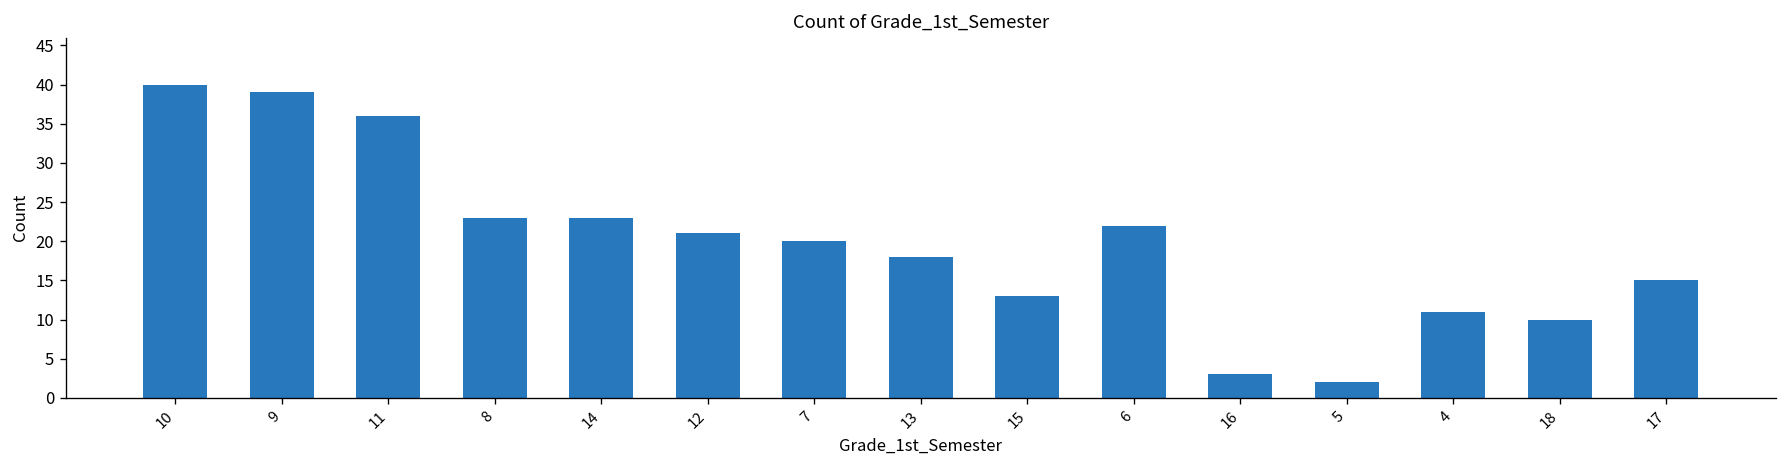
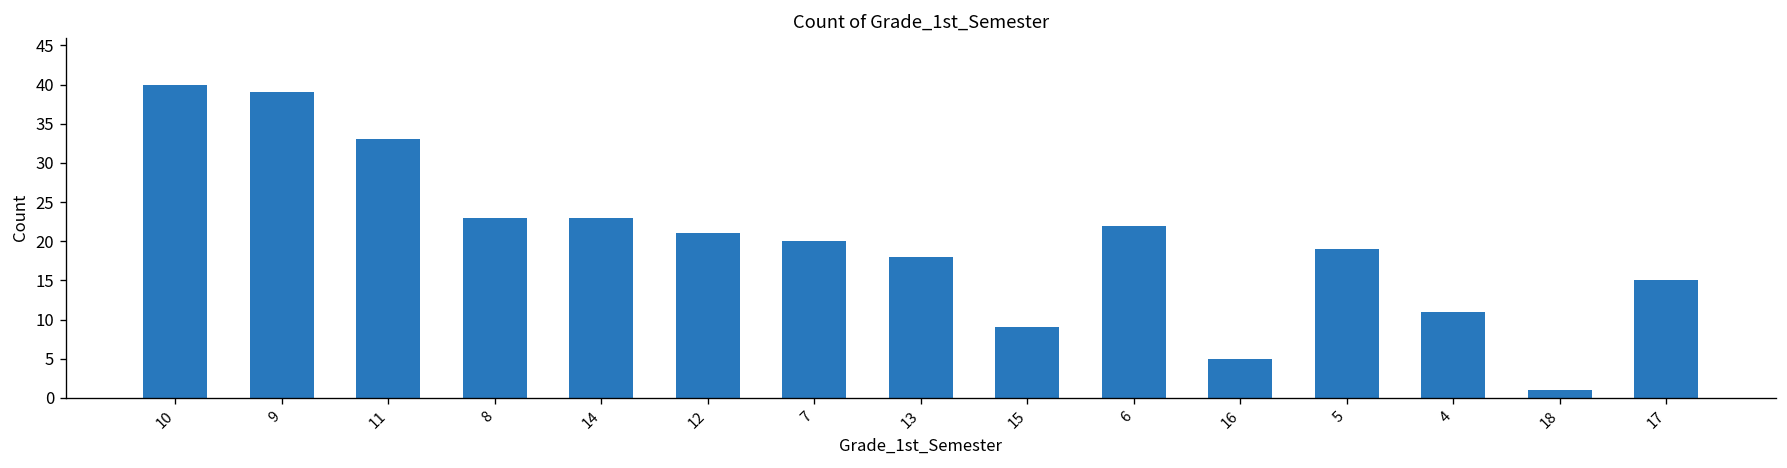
  {
    "10": 40,
    "9": 39,
-   "11": 36,
+   "11": 33,
    "8": 23,
    "14": 23,
    "12": 21,
    "7": 20,
    "13": 18,
-   "15": 13,
+   "15": 9,
    "6": 22,
-   "16": 3,
-   "5": 2,
+   "16": 5,
+   "5": 19,
    "4": 11,
-   "18": 10,
+   "18": 1,
    "17": 15
  }
